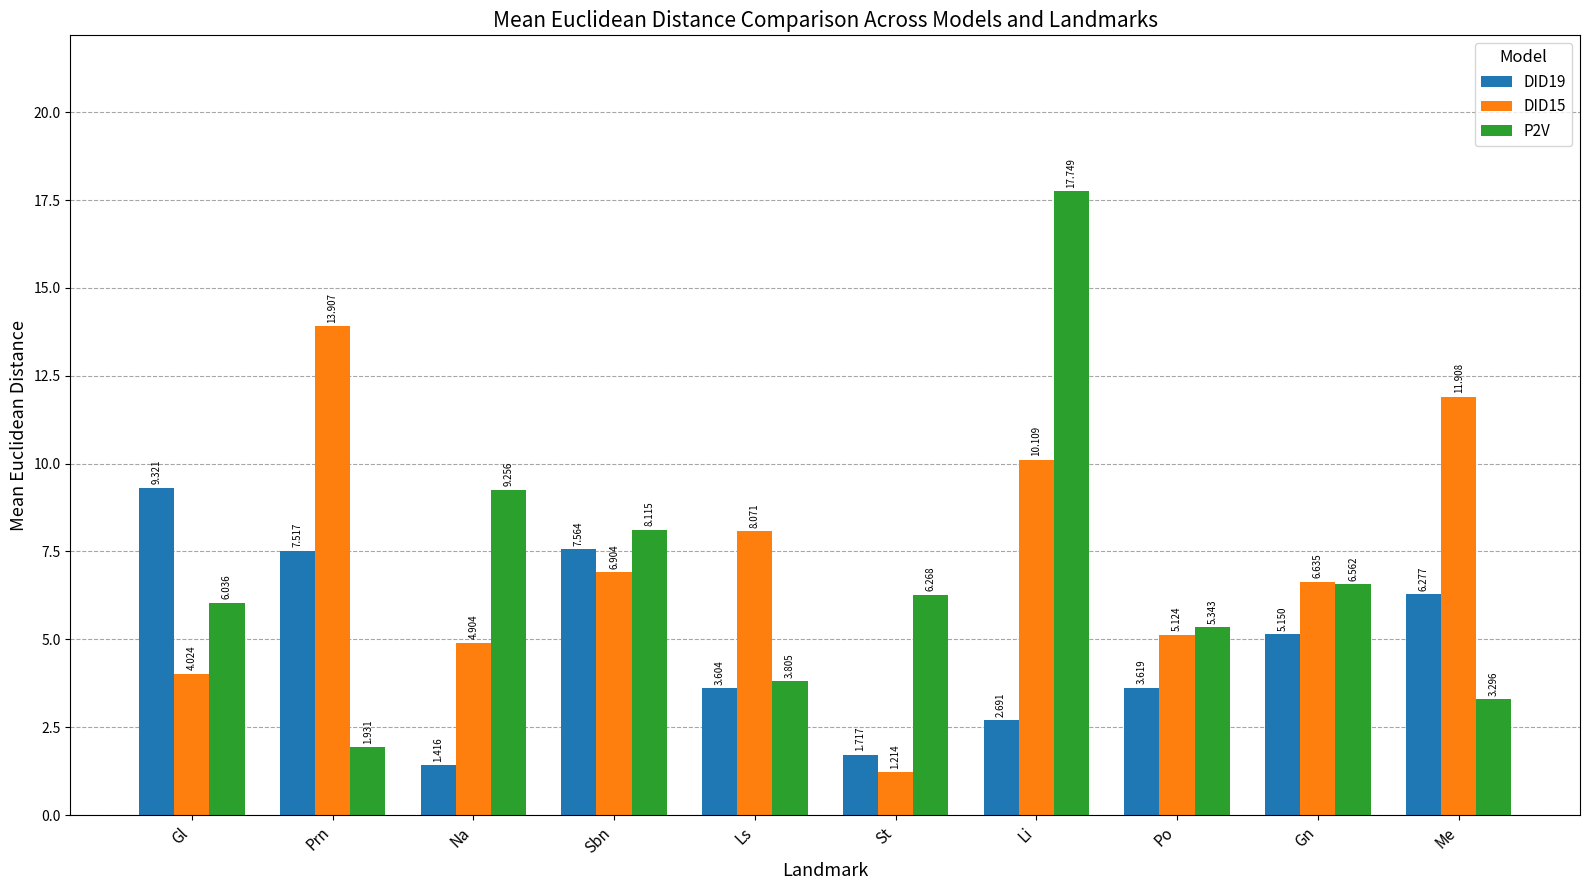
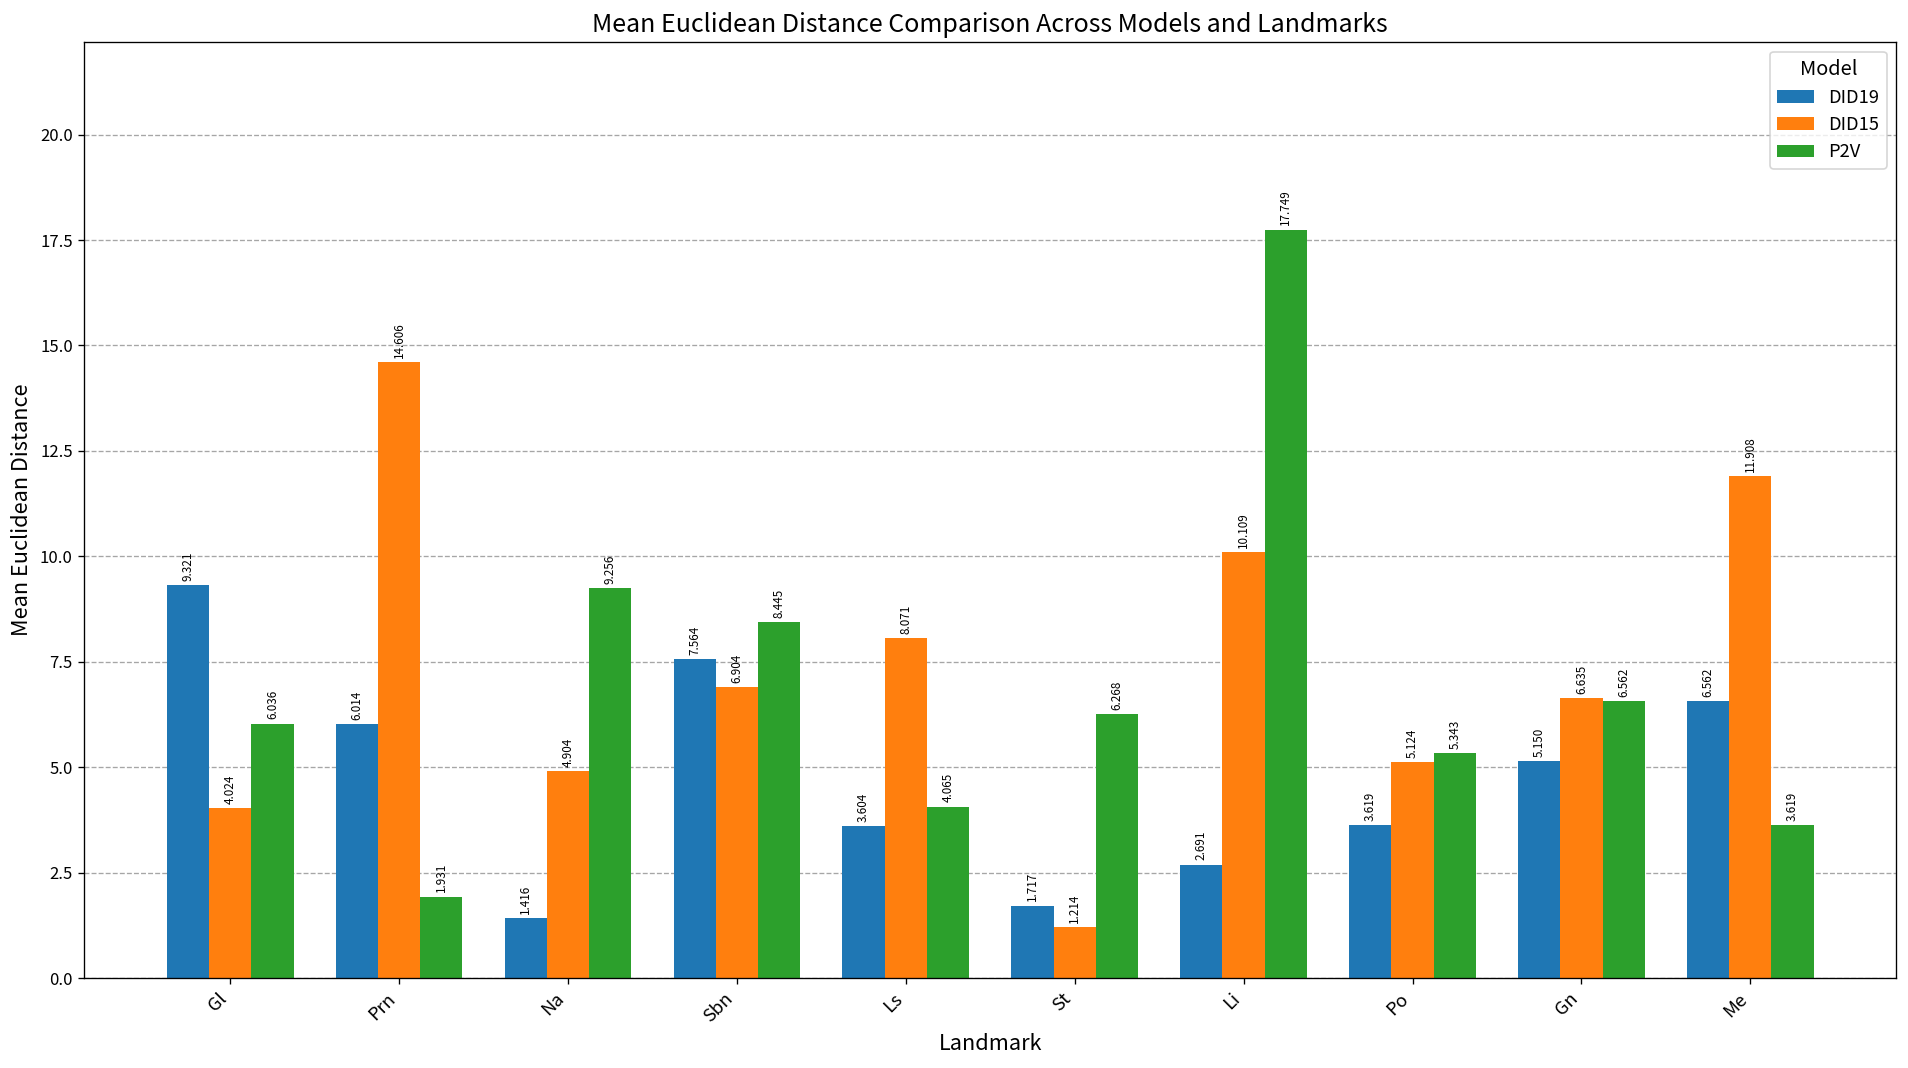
  {
    "DID19": {
      "Gl": 9.321,
-     "Prn": 7.517,
+     "Prn": 6.014,
      "Na": 1.416,
      "Sbn": 7.564,
      "Ls": 3.604,
      "St": 1.717,
      "Li": 2.691,
      "Po": 3.619,
      "Gn": 5.150,
-     "Me": 6.277
+     "Me": 6.562
    },
    "DID15": {
      "Gl": 4.024,
-     "Prn": 13.907,
+     "Prn": 14.606,
      "Na": 4.904,
      "Sbn": 6.904,
      "Ls": 8.071,
      "St": 1.214,
      "Li": 10.109,
      "Po": 5.124,
      "Gn": 6.635,
      "Me": 11.908
    },
    "P2V": {
      "Gl": 6.036,
      "Prn": 1.931,
      "Na": 9.256,
-     "Sbn": 8.115,
-     "Ls": 3.805,
+     "Sbn": 8.445,
+     "Ls": 4.065,
      "St": 6.268,
      "Li": 17.749,
      "Po": 5.343,
      "Gn": 6.562,
-     "Me": 3.296
+     "Me": 3.619
    }
  }
